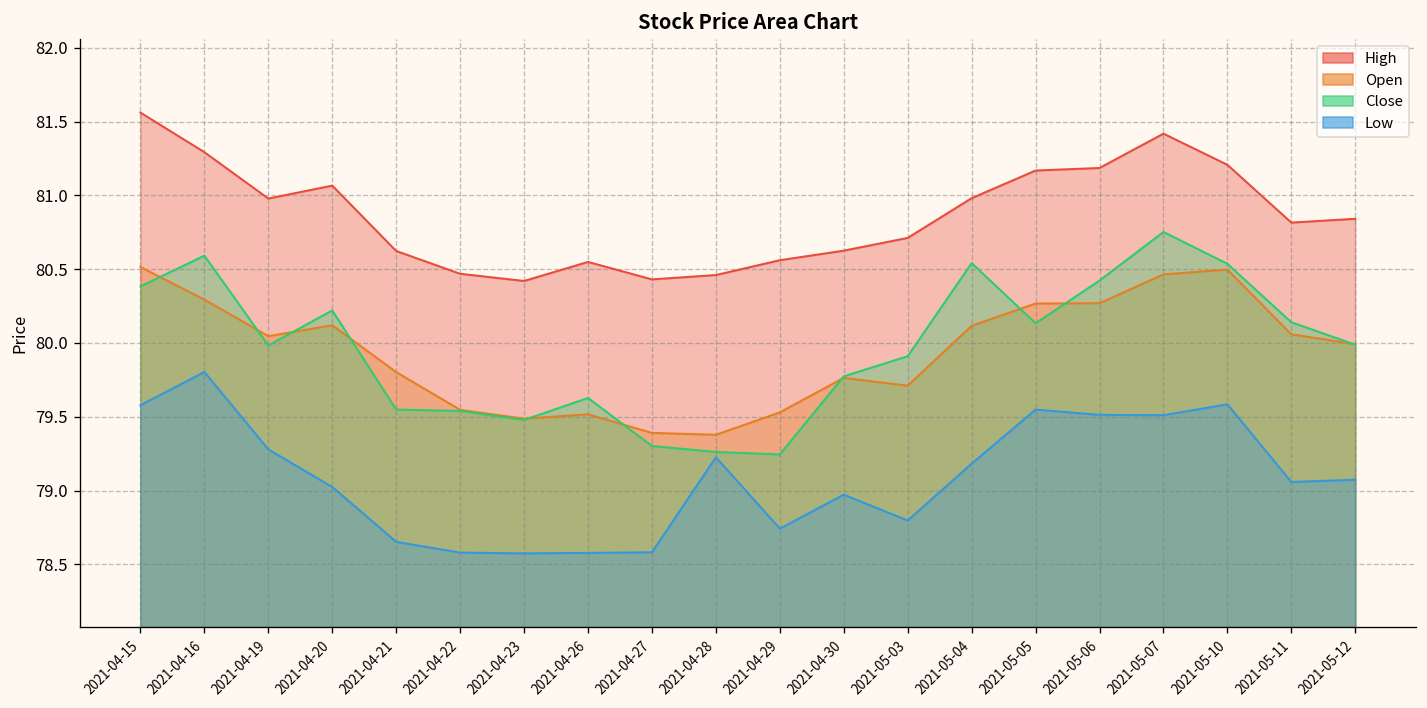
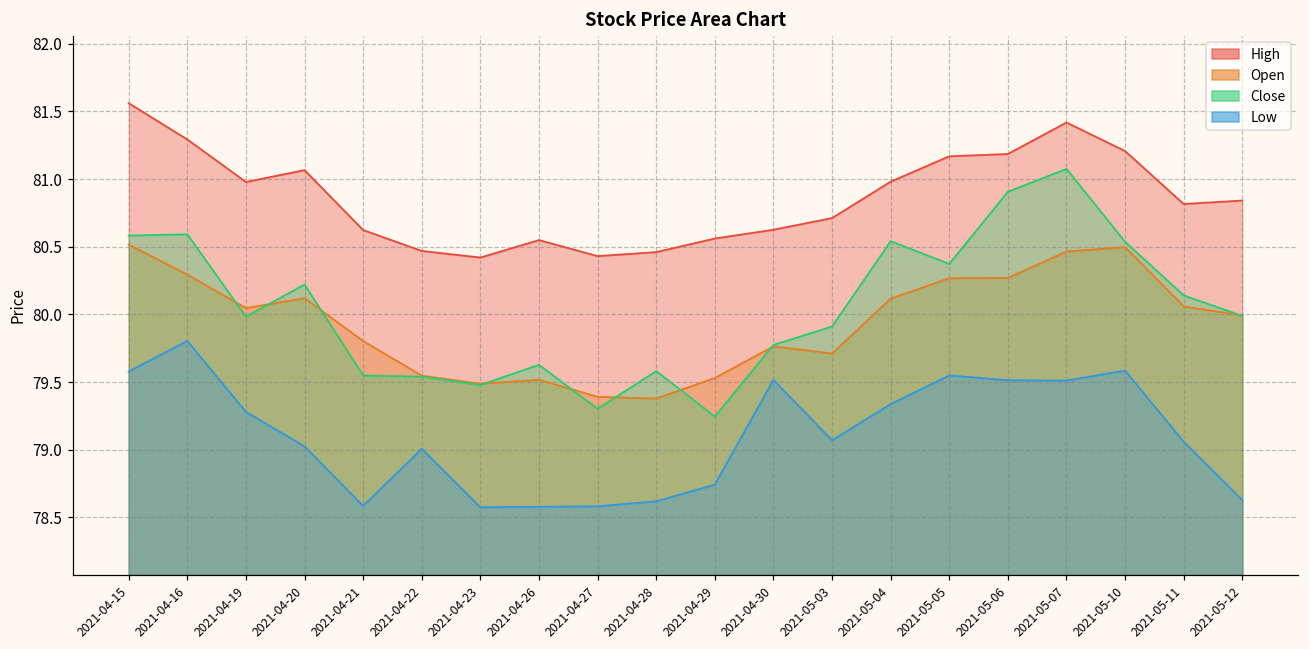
  {
    "Close": {
-     "2021-04-15": 80.38,
+     "2021-04-15": 80.58,
      "2021-04-16": 80.59,
      "2021-04-19": 79.98,
      "2021-04-20": 80.22,
      "2021-04-21": 79.55,
      "2021-04-26": 79.63,
      "2021-04-27": 79.30,
-     "2021-04-28": 79.26,
+     "2021-04-28": 79.58,
      "2021-04-29": 79.24,
      "2021-05-03": 79.91,
      "2021-05-04": 80.54,
-     "2021-05-05": 80.13,
-     "2021-05-06": 80.42,
-     "2021-05-07": 80.75,
+     "2021-05-05": 80.37,
+     "2021-05-06": 80.91,
+     "2021-05-07": 81.08,
      "2021-05-10": 80.54,
      "2021-05-11": 80.14
    },
    "Low": {
      "2021-04-15": 79.58,
      "2021-04-16": 79.80,
      "2021-04-19": 79.28,
      "2021-04-20": 79.02,
-     "2021-04-21": 78.65,
-     "2021-04-22": 78.58,
+     "2021-04-21": 78.58,
+     "2021-04-22": 79.01,
      "2021-04-23": 78.57,
      "2021-04-26": 78.58,
      "2021-04-27": 78.58,
-     "2021-04-28": 79.23,
+     "2021-04-28": 78.62,
      "2021-04-29": 78.74,
-     "2021-04-30": 78.97,
-     "2021-05-03": 78.80,
-     "2021-05-04": 79.18,
+     "2021-04-30": 79.52,
+     "2021-05-03": 79.07,
+     "2021-05-04": 79.34,
      "2021-05-05": 79.55,
      "2021-05-06": 79.51,
      "2021-05-07": 79.51,
      "2021-05-10": 79.58,
      "2021-05-11": 79.06,
-     "2021-05-12": 79.07
+     "2021-05-12": 78.63
    }
  }
